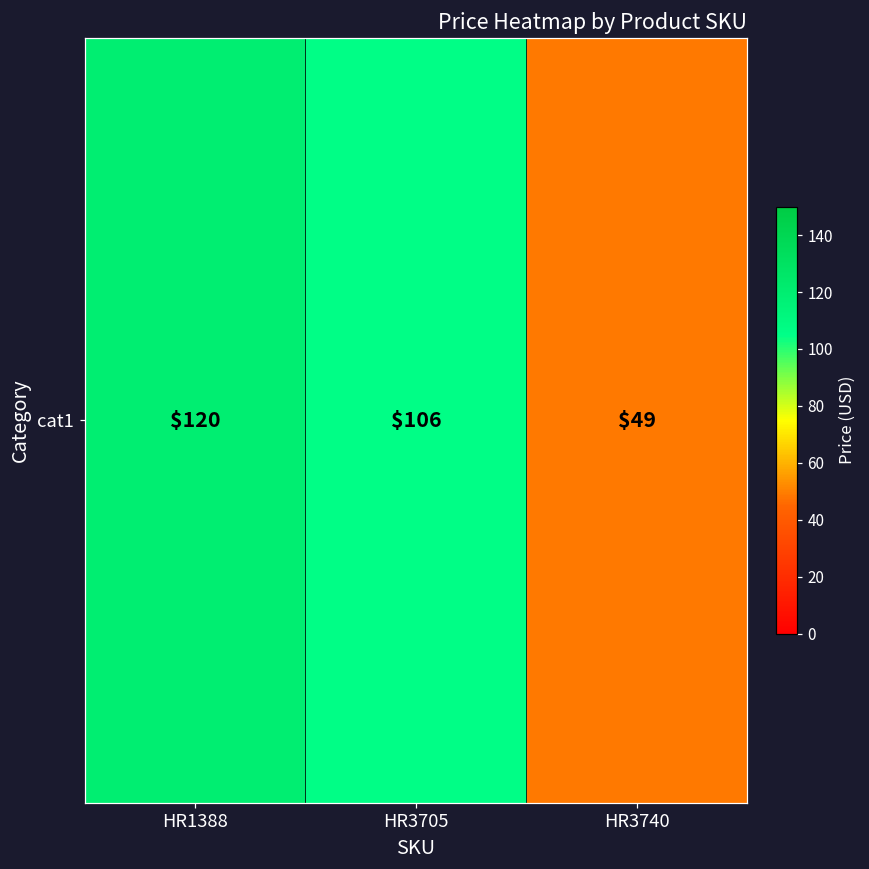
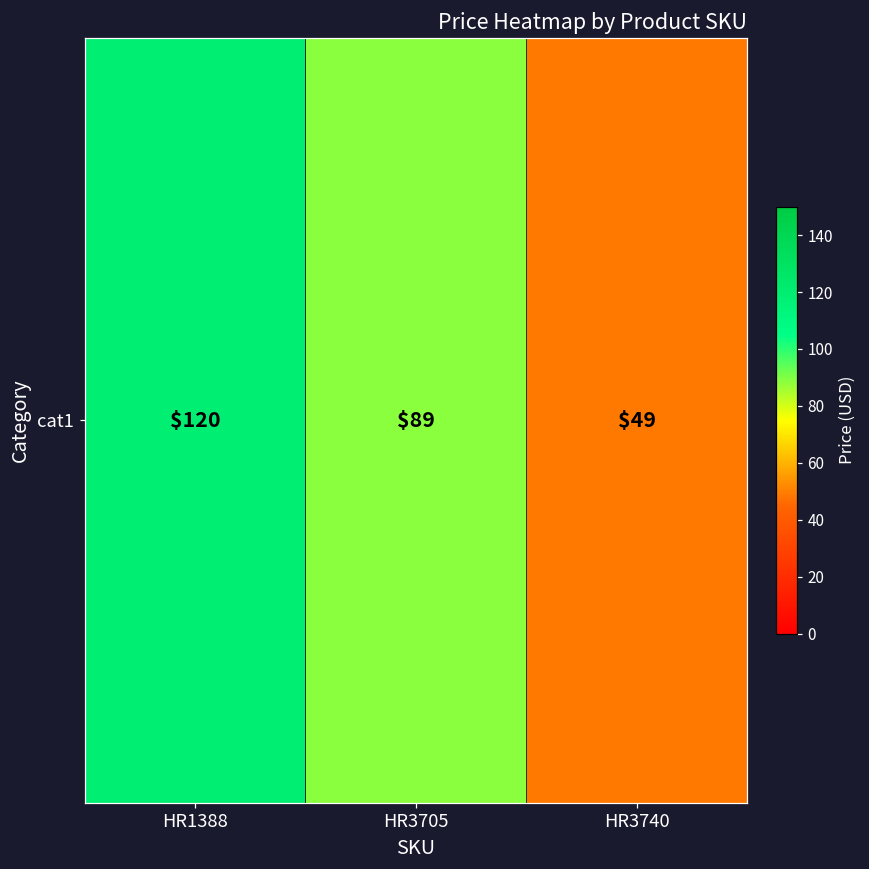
  {
    "cat1": {
      "HR1388": "$120",
-     "HR3705": "$106",
+     "HR3705": "$89",
      "HR3740": "$49"
    }
  }
